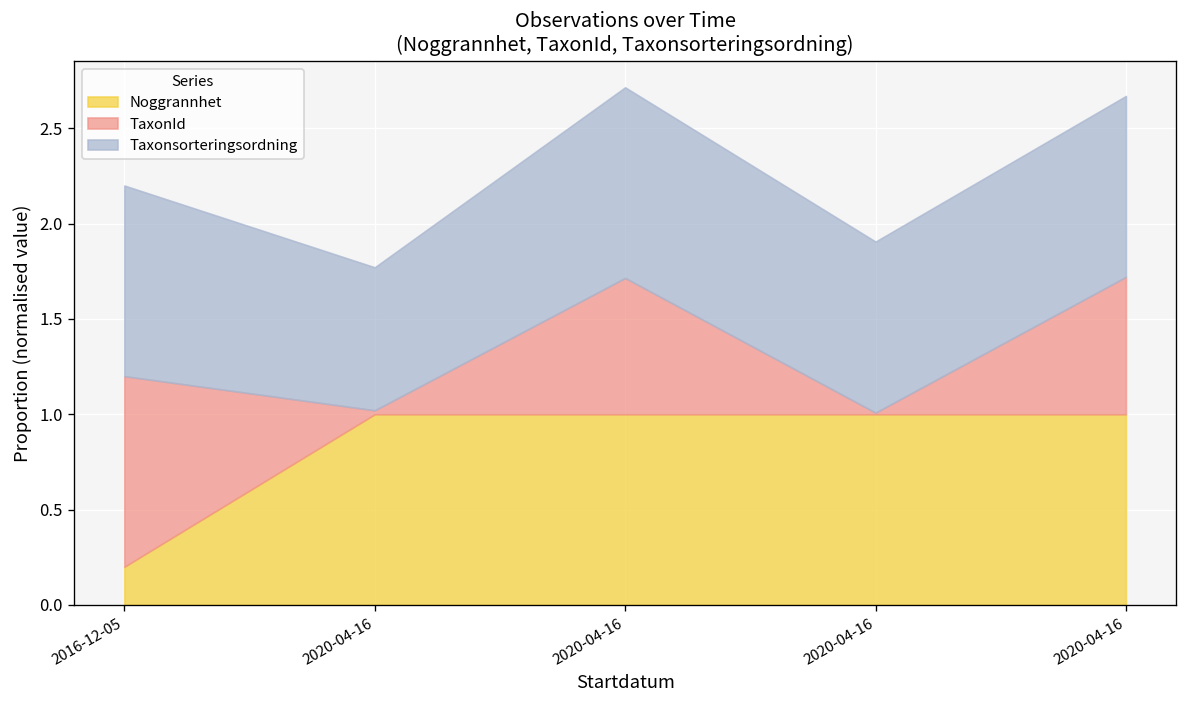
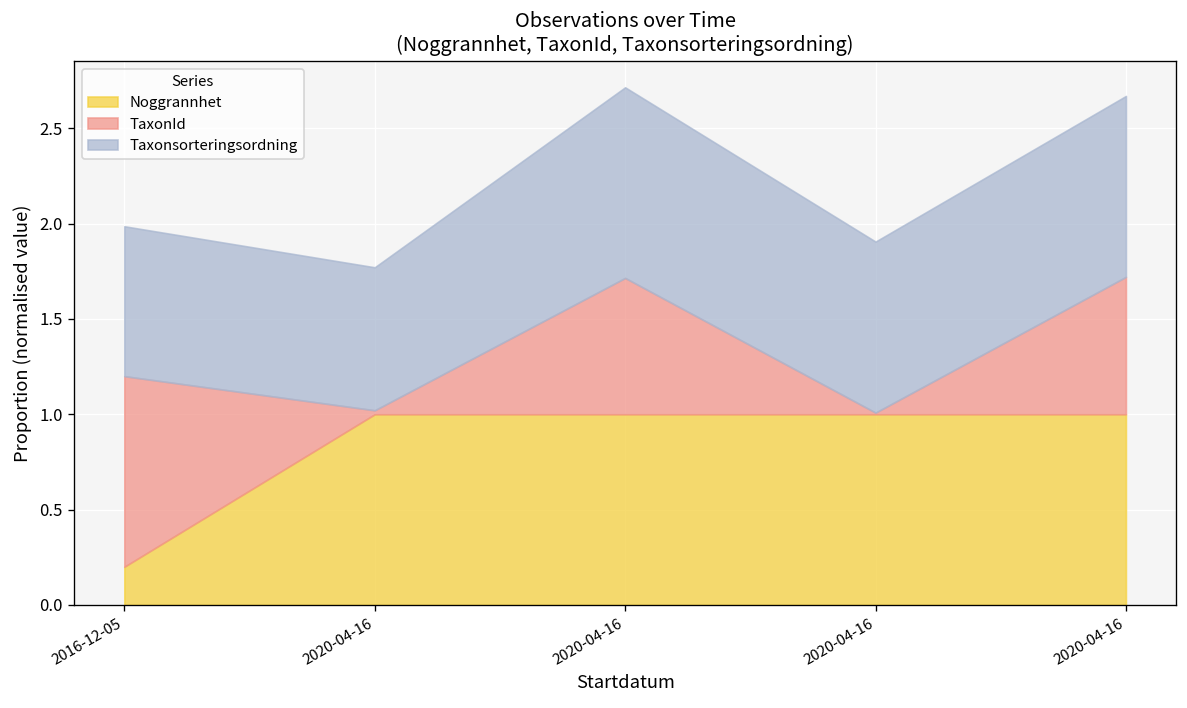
  {
    "Noggrannhet": {
      "2016-12-05": 0.20
    },
    "TaxonId": {
      "2016-12-05": 1.00
    },
    "Taxonsorteringsordning": {
-     "2016-12-05": 1.00
+     "2016-12-05": 0.79
    }
  }
